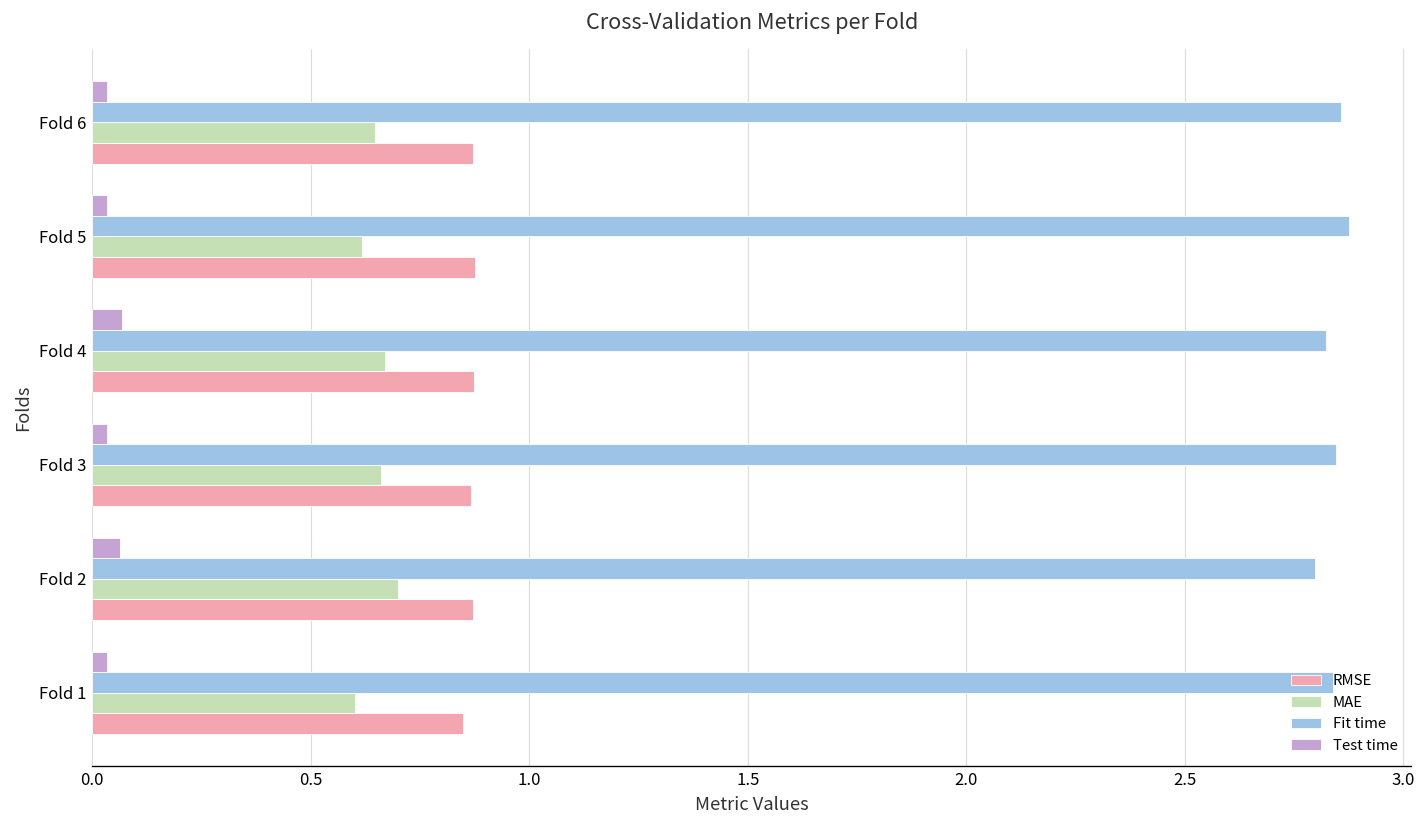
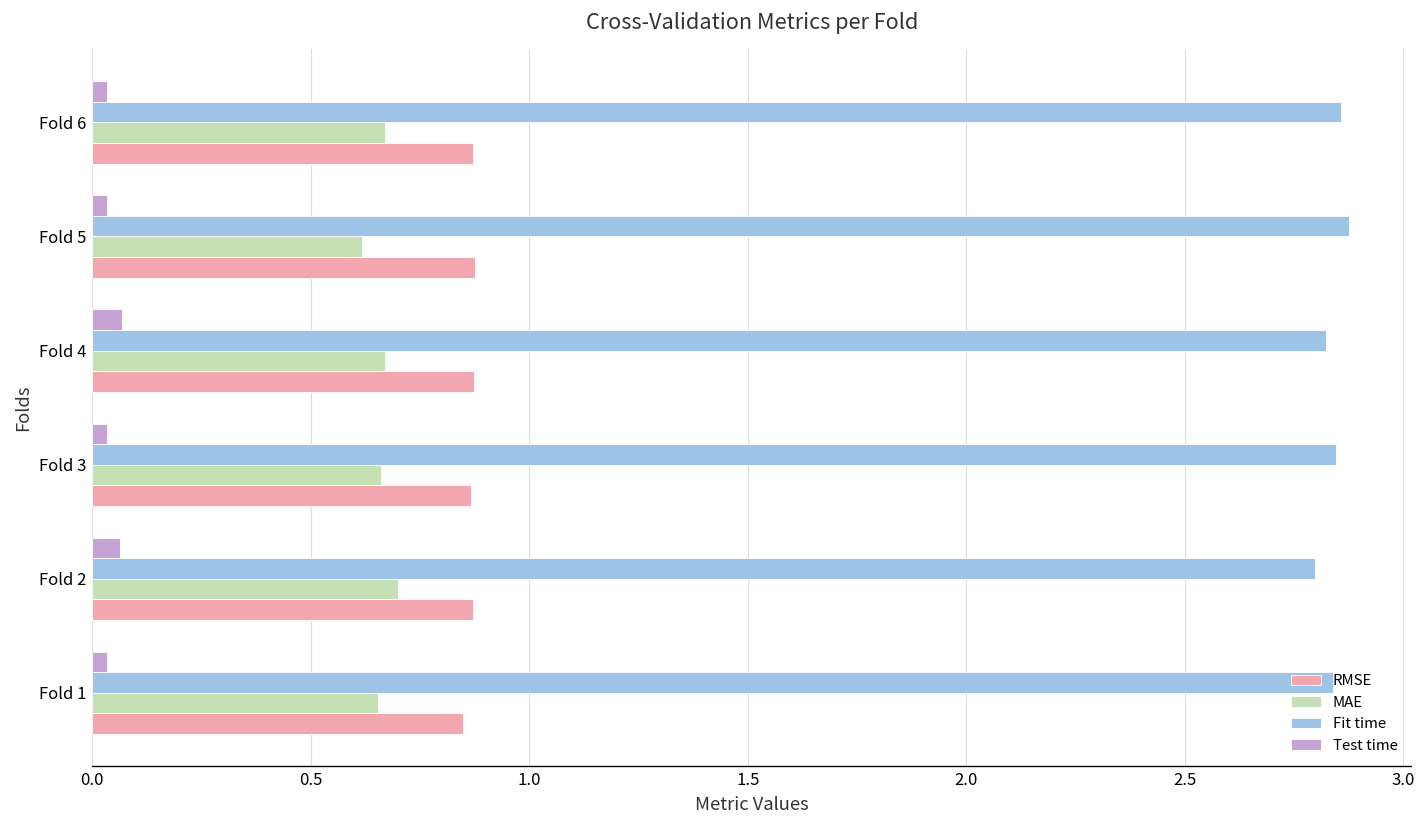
  {
    "MAE": {
-     "Fold 6": 0.65,
+     "Fold 6": 0.67,
      "Fold 5": 0.62,
      "Fold 4": 0.67,
      "Fold 3": 0.66,
      "Fold 2": 0.70,
-     "Fold 1": 0.60
+     "Fold 1": 0.65
    }
  }
